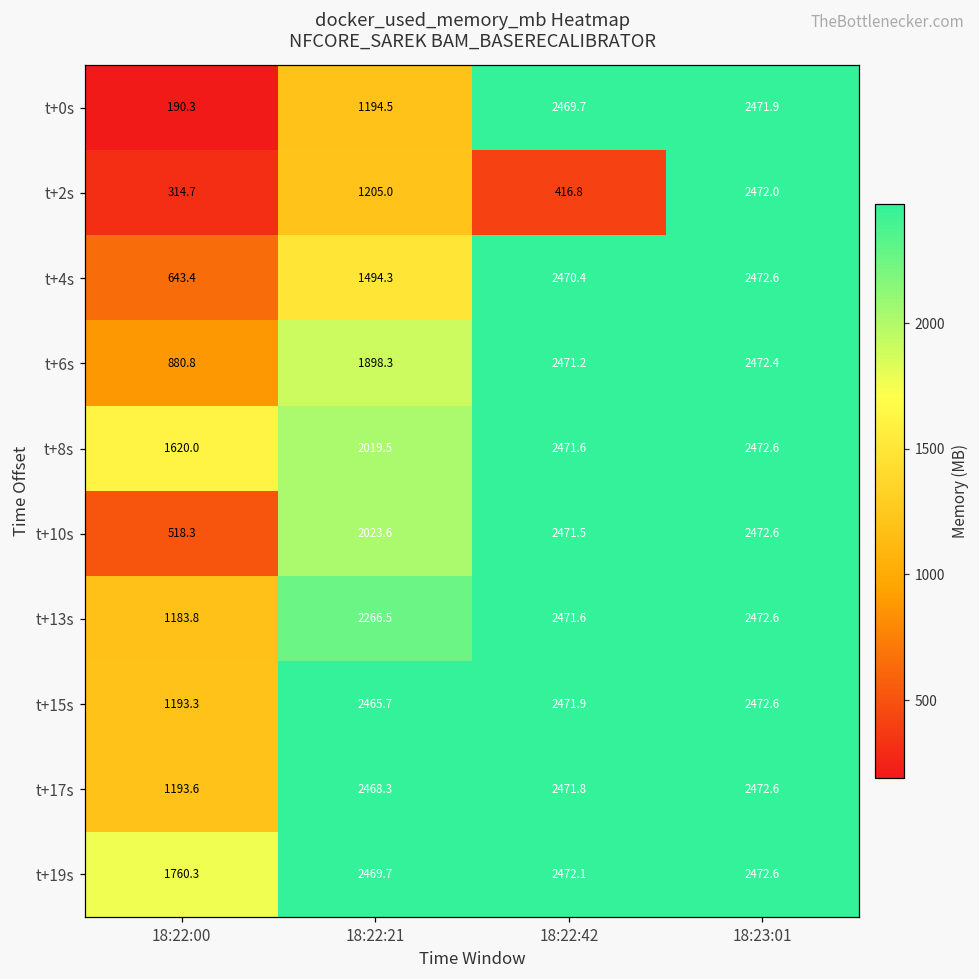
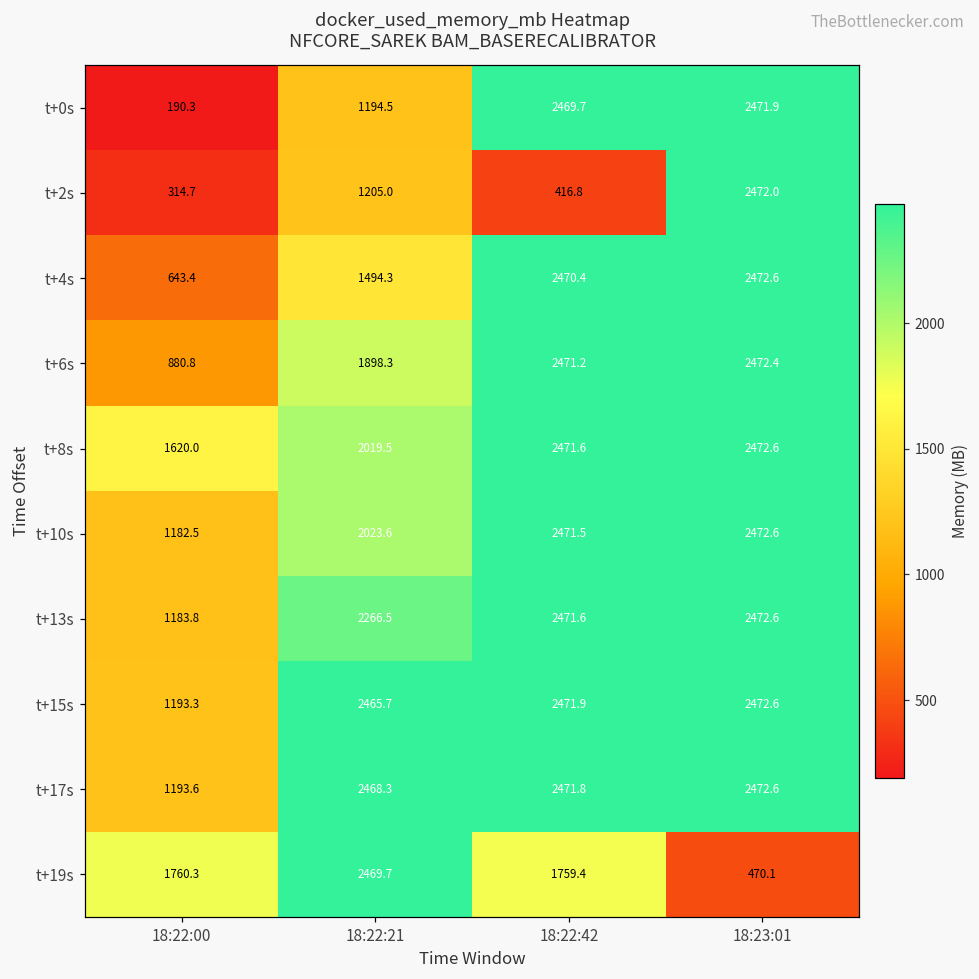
  {
    "t+0s": {
      "18:22:00": 190.3,
      "18:22:21": 1194.5,
      "18:22:42": 2469.7,
      "18:23:01": 2471.9
    },
    "t+2s": {
      "18:22:00": 314.7,
      "18:22:21": 1205.0,
      "18:22:42": 416.8,
      "18:23:01": 2472.0
    },
    "t+4s": {
      "18:22:00": 643.4,
      "18:22:21": 1494.3,
      "18:22:42": 2470.4,
      "18:23:01": 2472.6
    },
    "t+6s": {
      "18:22:00": 880.8,
      "18:22:21": 1898.3,
      "18:22:42": 2471.2,
      "18:23:01": 2472.4
    },
    "t+8s": {
      "18:22:00": 1620.0,
      "18:22:21": 2019.5,
      "18:22:42": 2471.6,
      "18:23:01": 2472.6
    },
    "t+10s": {
-     "18:22:00": 518.3,
+     "18:22:00": 1182.5,
      "18:22:21": 2023.6,
      "18:22:42": 2471.5,
      "18:23:01": 2472.6
    },
    "t+13s": {
      "18:22:00": 1183.8,
      "18:22:21": 2266.5,
      "18:22:42": 2471.6,
      "18:23:01": 2472.6
    },
    "t+15s": {
      "18:22:00": 1193.3,
      "18:22:21": 2465.7,
      "18:22:42": 2471.9,
      "18:23:01": 2472.6
    },
    "t+17s": {
      "18:22:00": 1193.6,
      "18:22:21": 2468.3,
      "18:22:42": 2471.8,
      "18:23:01": 2472.6
    },
    "t+19s": {
      "18:22:00": 1760.3,
      "18:22:21": 2469.7,
-     "18:22:42": 2472.1,
-     "18:23:01": 2472.6
+     "18:22:42": 1759.4,
+     "18:23:01": 470.1
    }
  }
